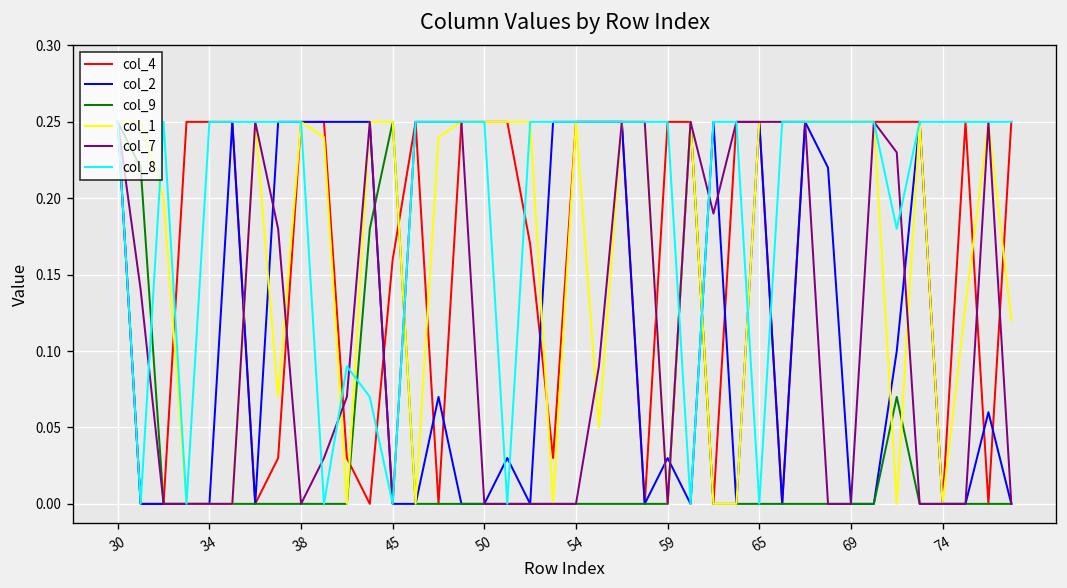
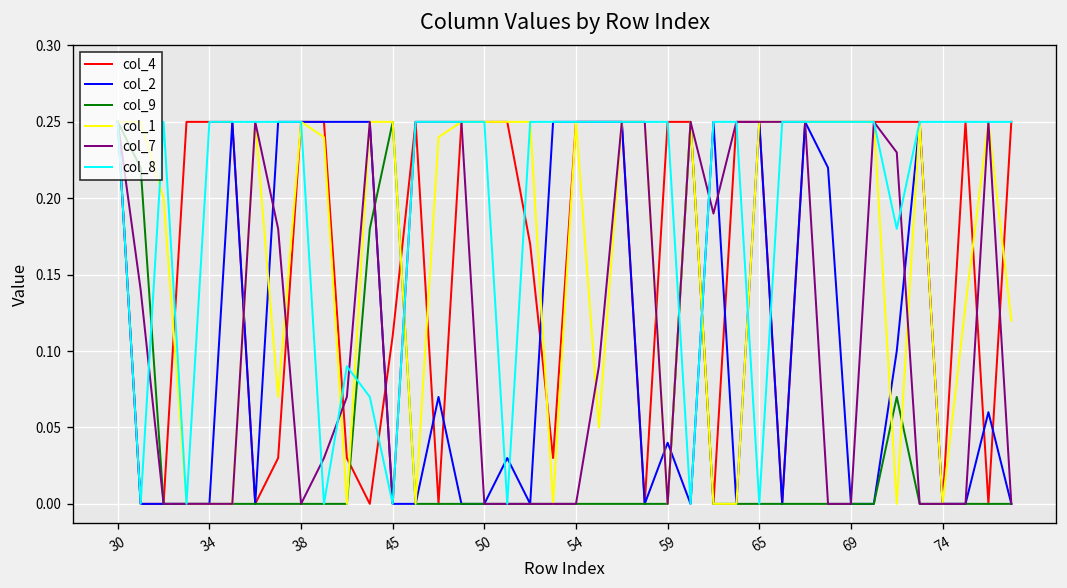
  {
    "col_4": {
-     "45": 0.16
+     "45": 0.11
    },
    "col_2": {
-     "59": 0.03
+     "59": 0.04
    },
    "col_8": {
      "74": 0.25
    }
  }
